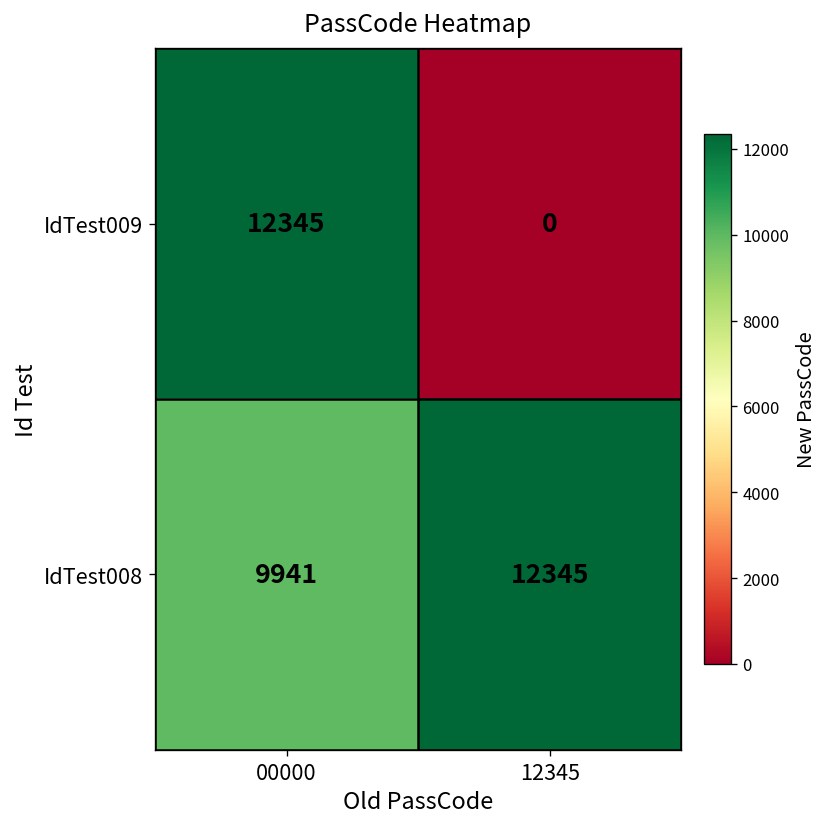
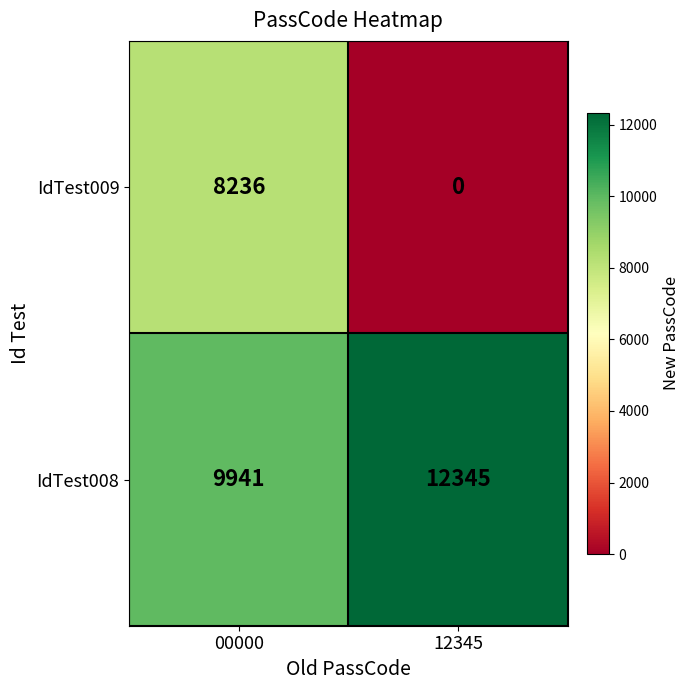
  {
    "IdTest009": {
-     "00000": 12345,
+     "00000": 8236,
      "12345": 0
    },
    "IdTest008": {
      "00000": 9941,
      "12345": 12345
    }
  }
